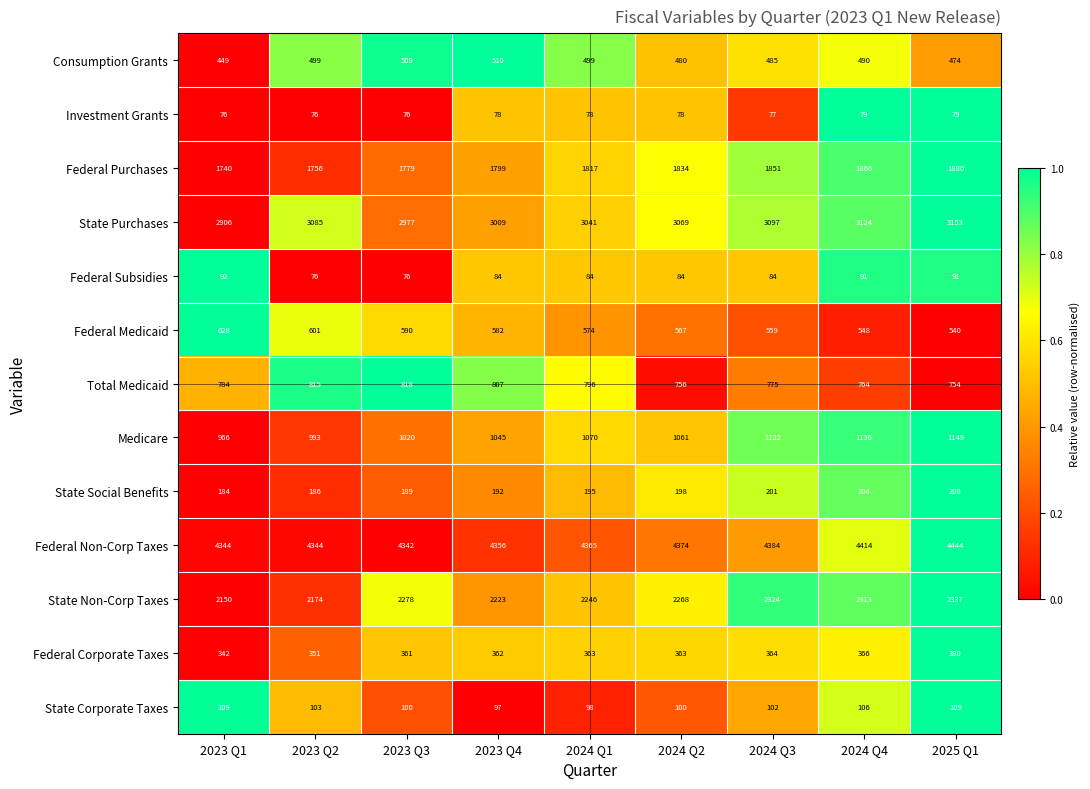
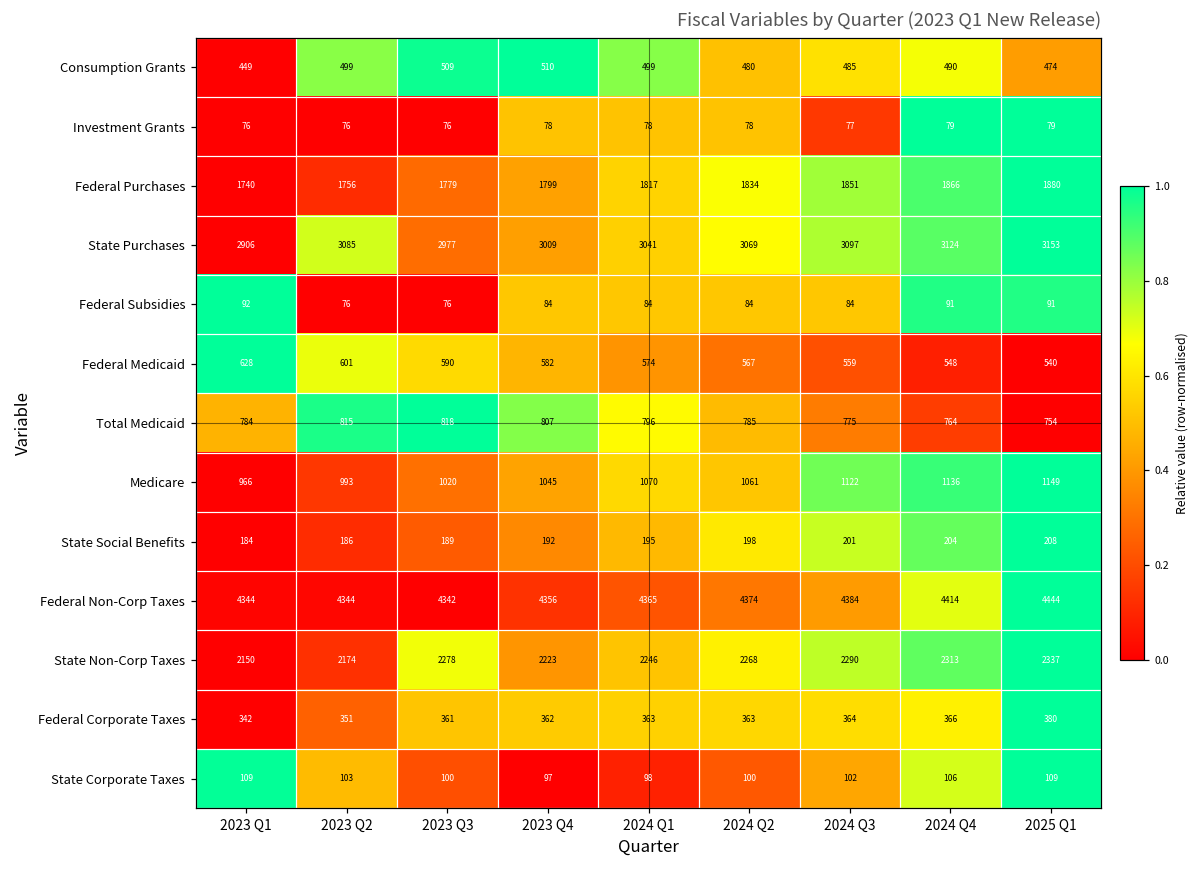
  {
    "Consumption Grants": {
      "2023 Q1": 449,
      "2023 Q2": 499,
      "2023 Q3": 509,
      "2023 Q4": 510,
      "2024 Q1": 499,
      "2024 Q2": 480,
      "2024 Q3": 485,
      "2024 Q4": 490,
      "2025 Q1": 474
    },
    "Investment Grants": {
      "2023 Q1": 76,
      "2023 Q2": 76,
      "2023 Q3": 76,
      "2023 Q4": 78,
      "2024 Q1": 78,
      "2024 Q2": 78,
      "2024 Q3": 77,
      "2024 Q4": 79,
      "2025 Q1": 79
    },
    "Federal Purchases": {
      "2023 Q1": 1740,
      "2023 Q2": 1756,
      "2023 Q3": 1779,
      "2023 Q4": 1799,
      "2024 Q1": 1817,
      "2024 Q2": 1834,
      "2024 Q3": 1851,
      "2024 Q4": 1866,
      "2025 Q1": 1880
    },
    "State Purchases": {
      "2023 Q1": 2906,
      "2023 Q2": 3085,
      "2023 Q3": 2977,
      "2023 Q4": 3009,
      "2024 Q1": 3041,
      "2024 Q2": 3069,
      "2024 Q3": 3097,
      "2024 Q4": 3124,
      "2025 Q1": 3153
    },
    "Federal Subsidies": {
      "2023 Q1": 92,
      "2023 Q2": 76,
      "2023 Q3": 76,
      "2023 Q4": 84,
      "2024 Q1": 84,
      "2024 Q2": 84,
      "2024 Q3": 84,
      "2024 Q4": 91,
      "2025 Q1": 91
    },
    "Federal Medicaid": {
      "2023 Q1": 628,
      "2023 Q2": 601,
      "2023 Q3": 590,
      "2023 Q4": 582,
      "2024 Q1": 574,
      "2024 Q2": 567,
      "2024 Q3": 559,
      "2024 Q4": 548,
      "2025 Q1": 540
    },
    "Total Medicaid": {
      "2023 Q1": 784,
      "2023 Q2": 815,
      "2023 Q3": 818,
      "2023 Q4": 807,
      "2024 Q1": 796,
-     "2024 Q2": 756,
+     "2024 Q2": 785,
      "2024 Q3": 775,
      "2024 Q4": 764,
      "2025 Q1": 754
    },
    "Medicare": {
      "2023 Q1": 966,
      "2023 Q2": 993,
      "2023 Q3": 1020,
      "2023 Q4": 1045,
      "2024 Q1": 1070,
      "2024 Q2": 1061,
      "2024 Q3": 1122,
      "2024 Q4": 1136,
      "2025 Q1": 1149
    },
    "State Social Benefits": {
      "2023 Q1": 184,
      "2023 Q2": 186,
      "2023 Q3": 189,
      "2023 Q4": 192,
      "2024 Q1": 195,
      "2024 Q2": 198,
      "2024 Q3": 201,
      "2024 Q4": 204,
      "2025 Q1": 208
    },
    "Federal Non-Corp Taxes": {
      "2023 Q1": 4344,
      "2023 Q2": 4344,
      "2023 Q3": 4342,
      "2023 Q4": 4356,
      "2024 Q1": 4365,
      "2024 Q2": 4374,
      "2024 Q3": 4384,
      "2024 Q4": 4414,
      "2025 Q1": 4444
    },
    "State Non-Corp Taxes": {
      "2023 Q1": 2150,
      "2023 Q2": 2174,
      "2023 Q3": 2278,
      "2023 Q4": 2223,
      "2024 Q1": 2246,
      "2024 Q2": 2268,
-     "2024 Q3": 2324,
+     "2024 Q3": 2290,
      "2024 Q4": 2313,
      "2025 Q1": 2337
    },
    "Federal Corporate Taxes": {
      "2023 Q1": 342,
      "2023 Q2": 351,
      "2023 Q3": 361,
      "2023 Q4": 362,
      "2024 Q1": 363,
      "2024 Q2": 363,
      "2024 Q3": 364,
      "2024 Q4": 366,
      "2025 Q1": 380
    },
    "State Corporate Taxes": {
      "2023 Q1": 109,
      "2023 Q2": 103,
      "2023 Q3": 100,
      "2023 Q4": 97,
      "2024 Q1": 98,
      "2024 Q2": 100,
      "2024 Q3": 102,
      "2024 Q4": 106,
      "2025 Q1": 109
    }
  }
